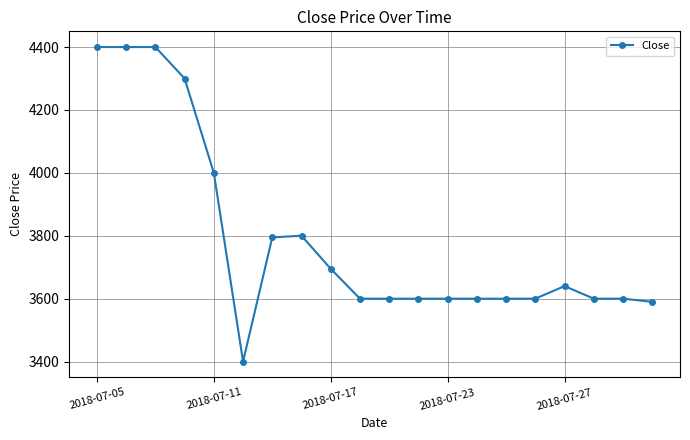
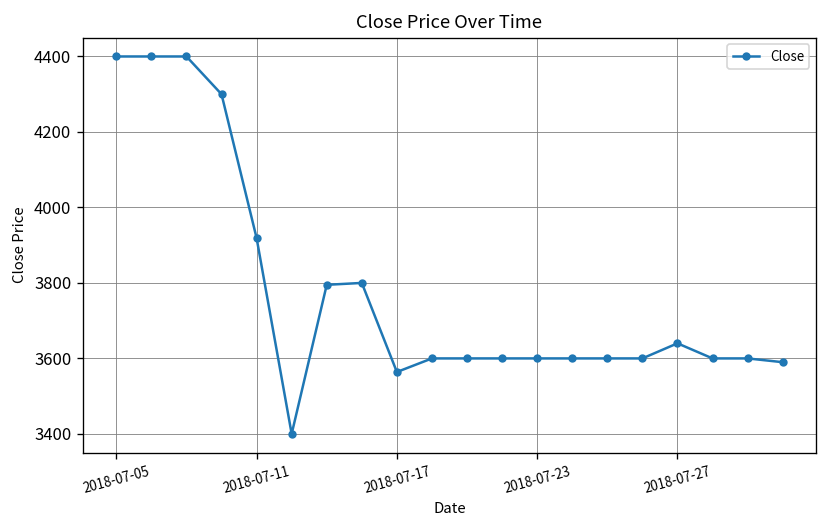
  {
    "2018-07-05": 4400,
-   "2018-07-11": 4000,
-   "2018-07-17": 3700,
+   "2018-07-11": 3920,
+   "2018-07-17": 3560,
    "2018-07-23": 3600,
    "2018-07-27": 3640
  }
